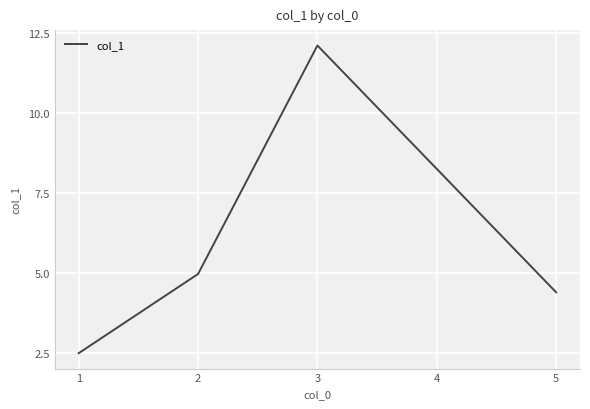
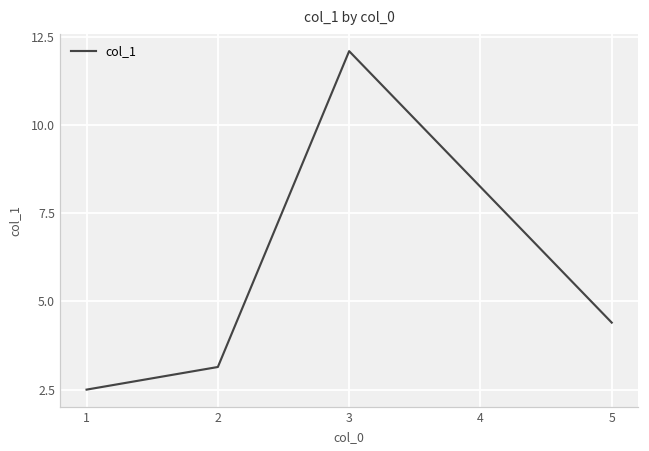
  {
    "1": 2.5,
-   "2": 5.0,
+   "2": 3.1,
    "3": 12.1,
    "5": 4.4
  }
